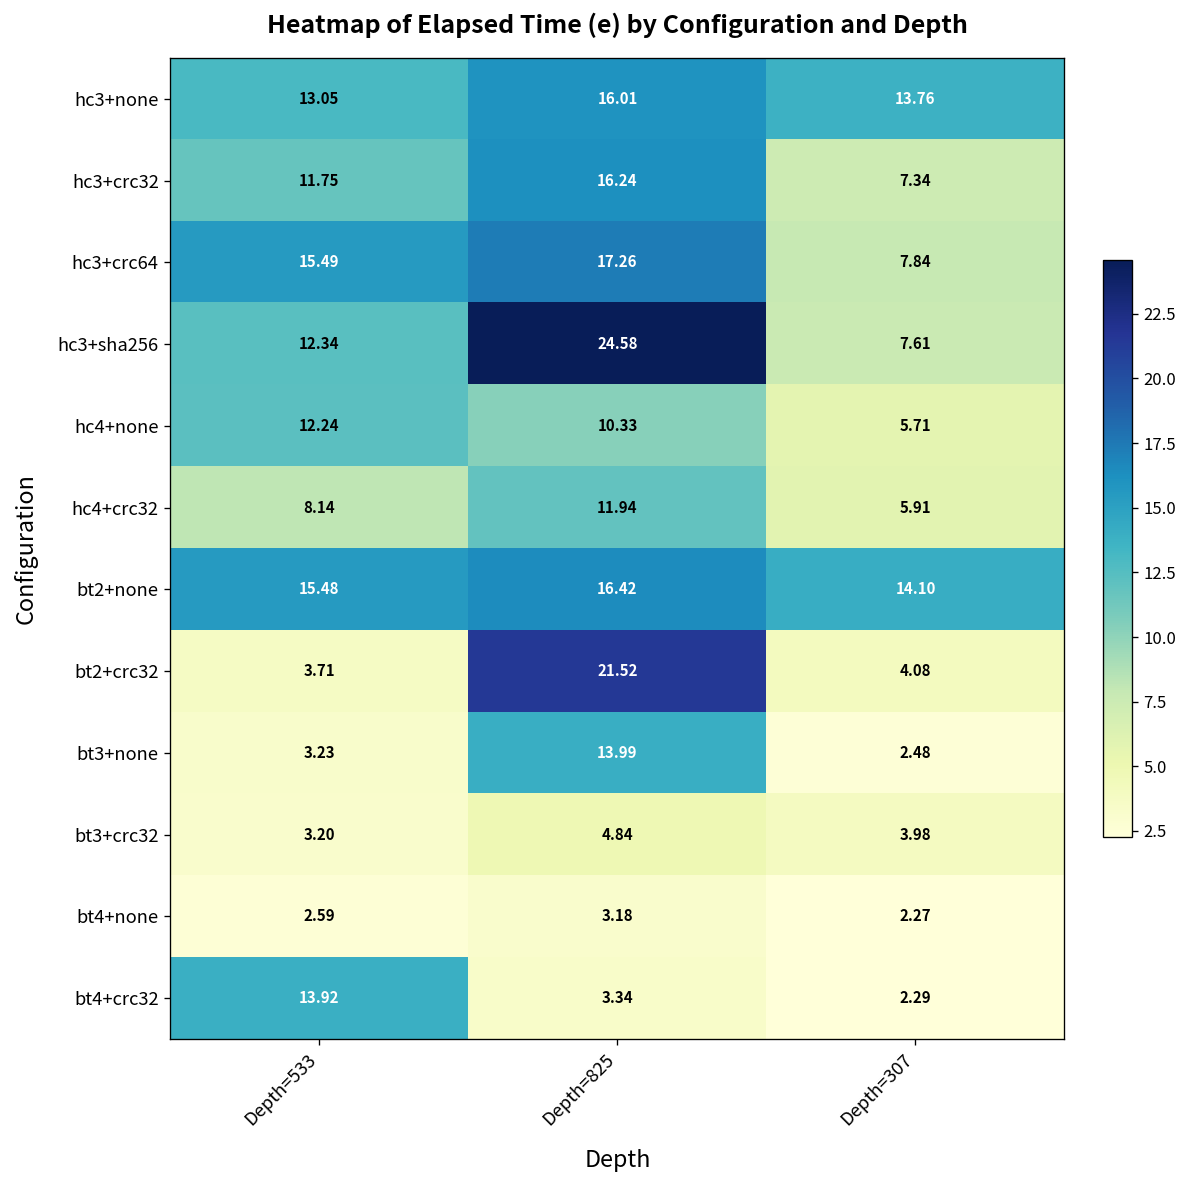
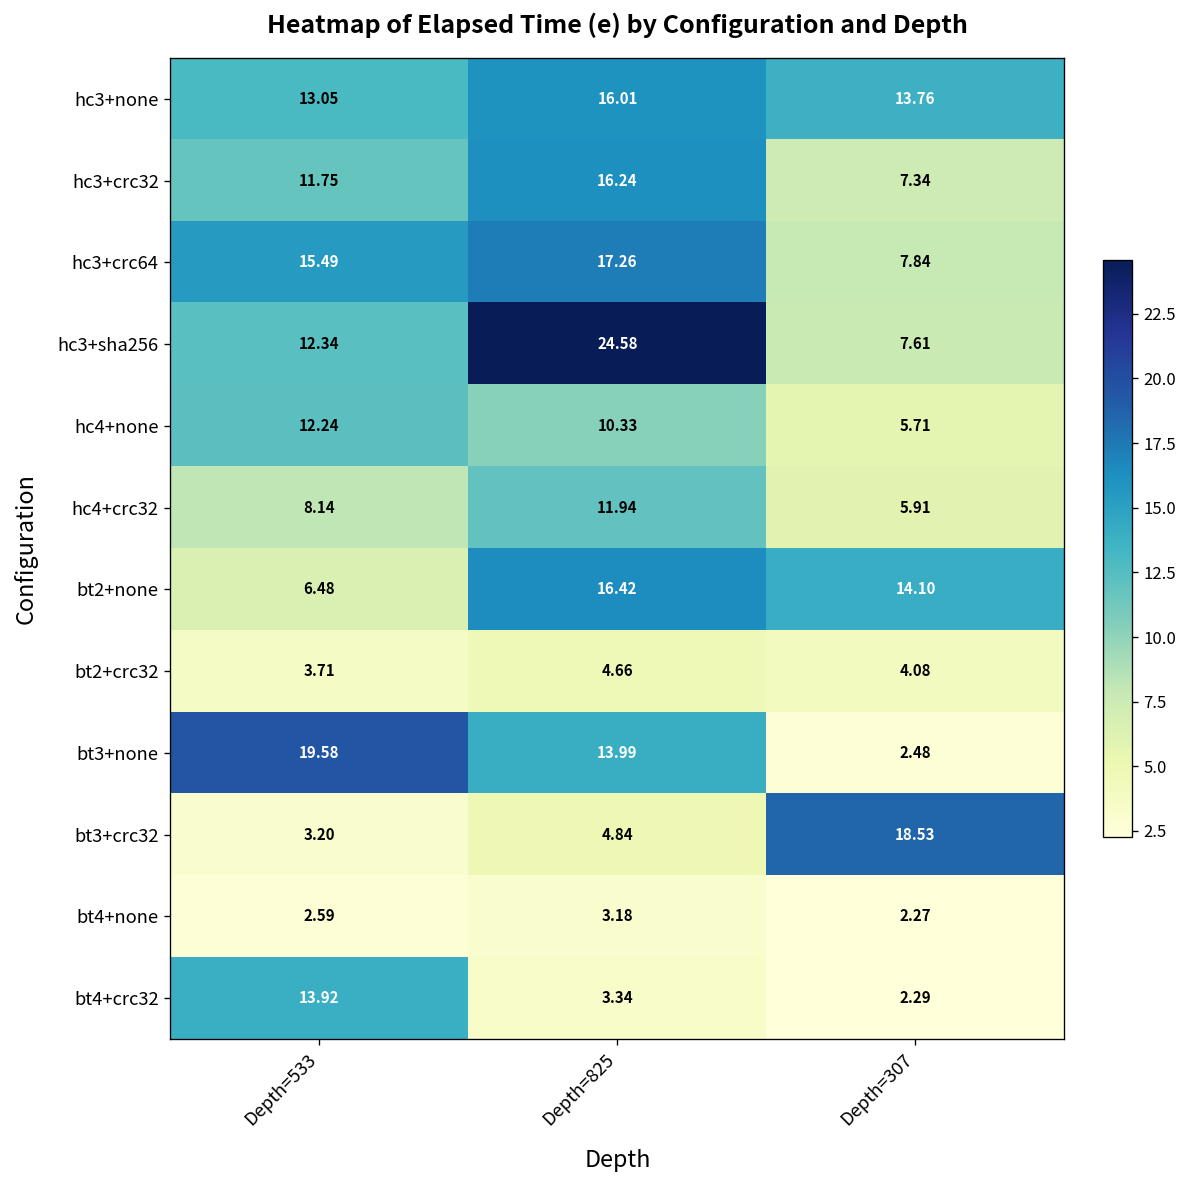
  {
    "hc3+none": {
      "Depth=533": 13.05,
      "Depth=825": 16.01,
      "Depth=307": 13.76
    },
    "hc3+crc32": {
      "Depth=533": 11.75,
      "Depth=825": 16.24,
      "Depth=307": 7.34
    },
    "hc3+crc64": {
      "Depth=533": 15.49,
      "Depth=825": 17.26,
      "Depth=307": 7.84
    },
    "hc3+sha256": {
      "Depth=533": 12.34,
      "Depth=825": 24.58,
      "Depth=307": 7.61
    },
    "hc4+none": {
      "Depth=533": 12.24,
      "Depth=825": 10.33,
      "Depth=307": 5.71
    },
    "hc4+crc32": {
      "Depth=533": 8.14,
      "Depth=825": 11.94,
      "Depth=307": 5.91
    },
    "bt2+none": {
-     "Depth=533": 15.48,
+     "Depth=533": 6.48,
      "Depth=825": 16.42,
      "Depth=307": 14.10
    },
    "bt2+crc32": {
      "Depth=533": 3.71,
-     "Depth=825": 21.52,
+     "Depth=825": 4.66,
      "Depth=307": 4.08
    },
    "bt3+none": {
-     "Depth=533": 3.23,
+     "Depth=533": 19.58,
      "Depth=825": 13.99,
      "Depth=307": 2.48
    },
    "bt3+crc32": {
      "Depth=533": 3.20,
      "Depth=825": 4.84,
-     "Depth=307": 3.98
+     "Depth=307": 18.53
    },
    "bt4+none": {
      "Depth=533": 2.59,
      "Depth=825": 3.18,
      "Depth=307": 2.27
    },
    "bt4+crc32": {
      "Depth=533": 13.92,
      "Depth=825": 3.34,
      "Depth=307": 2.29
    }
  }
